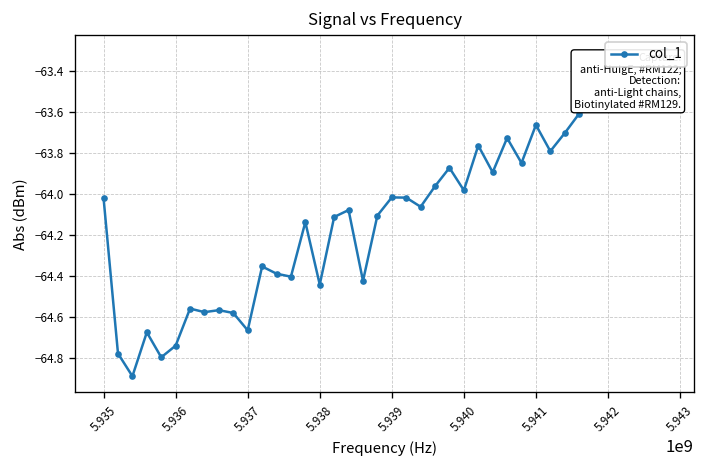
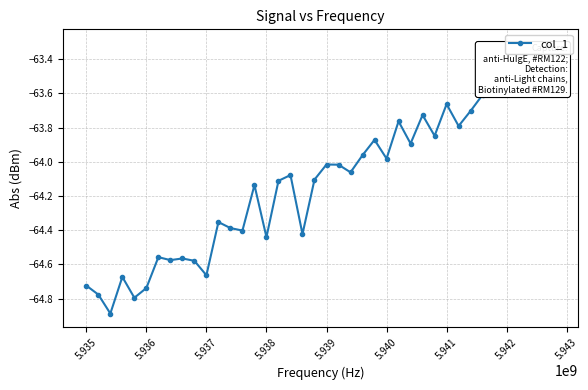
  {
-   "5.935": -64.02,
+   "5.935": -64.72,
    "5.936": -64.74,
    "5.937": -64.66,
    "5.938": -64.44,
    "5.939": -64.02,
    "5.940": -63.98,
    "5.941": -63.66
  }
